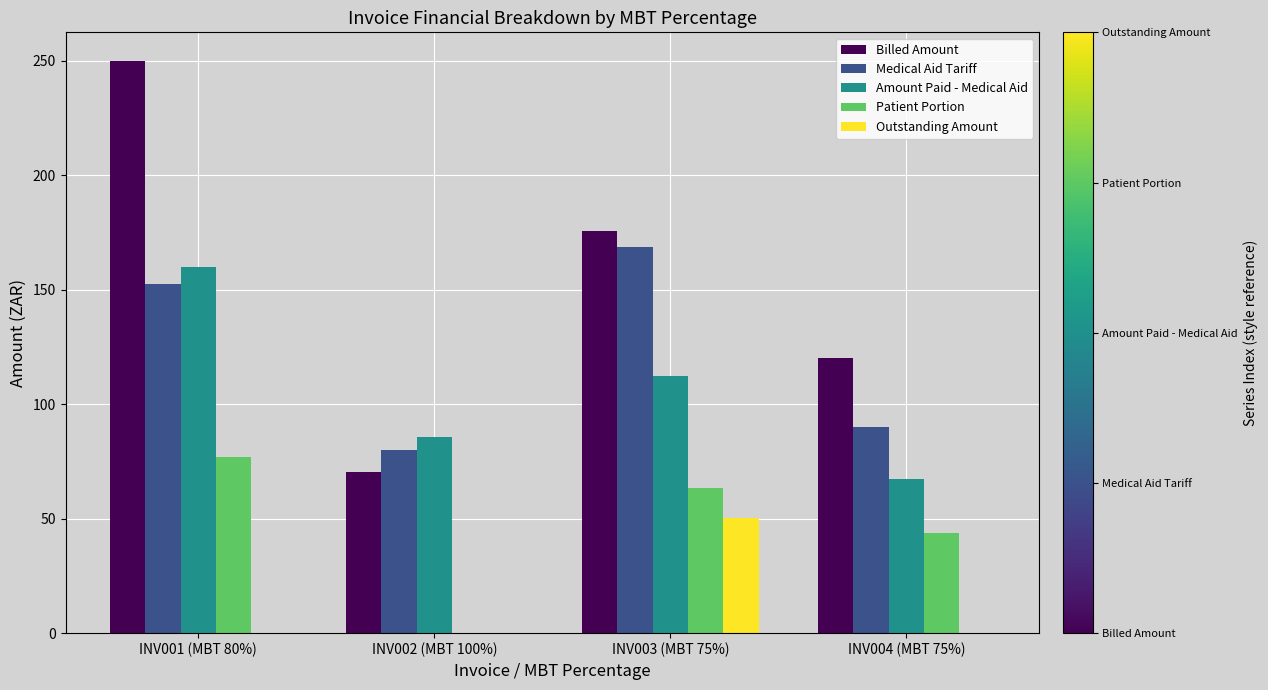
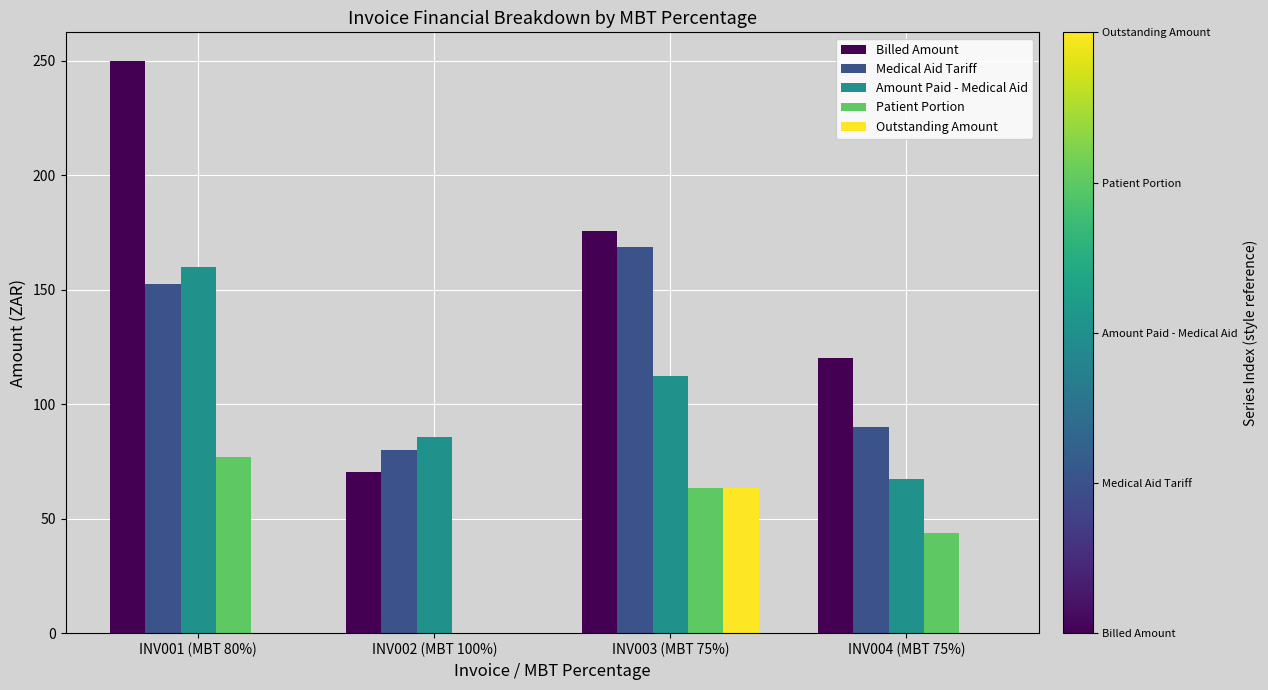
  {
    "Billed Amount": {
      "INV001 (MBT 80%)": 250,
      "INV002 (MBT 100%)": 70,
      "INV003 (MBT 75%)": 176,
      "INV004 (MBT 75%)": 120
    },
    "Medical Aid Tariff": {
      "INV001 (MBT 80%)": 152,
      "INV002 (MBT 100%)": 80,
      "INV003 (MBT 75%)": 169,
      "INV004 (MBT 75%)": 90
    },
    "Amount Paid - Medical Aid": {
      "INV001 (MBT 80%)": 160,
      "INV002 (MBT 100%)": 86,
      "INV003 (MBT 75%)": 113,
      "INV004 (MBT 75%)": 68
    },
    "Patient Portion": {
      "INV001 (MBT 80%)": 77,
      "INV002 (MBT 100%)": 0,
      "INV003 (MBT 75%)": 63,
      "INV004 (MBT 75%)": 44
    },
    "Outstanding Amount": {
      "INV001 (MBT 80%)": 0,
      "INV002 (MBT 100%)": 0,
-     "INV003 (MBT 75%)": 50,
+     "INV003 (MBT 75%)": 63,
      "INV004 (MBT 75%)": 0
    }
  }
